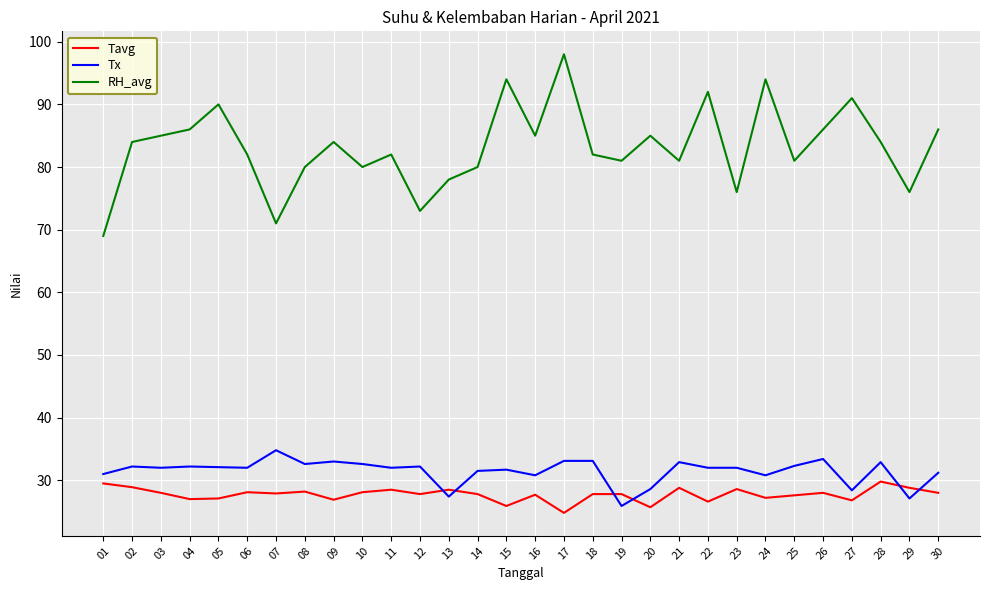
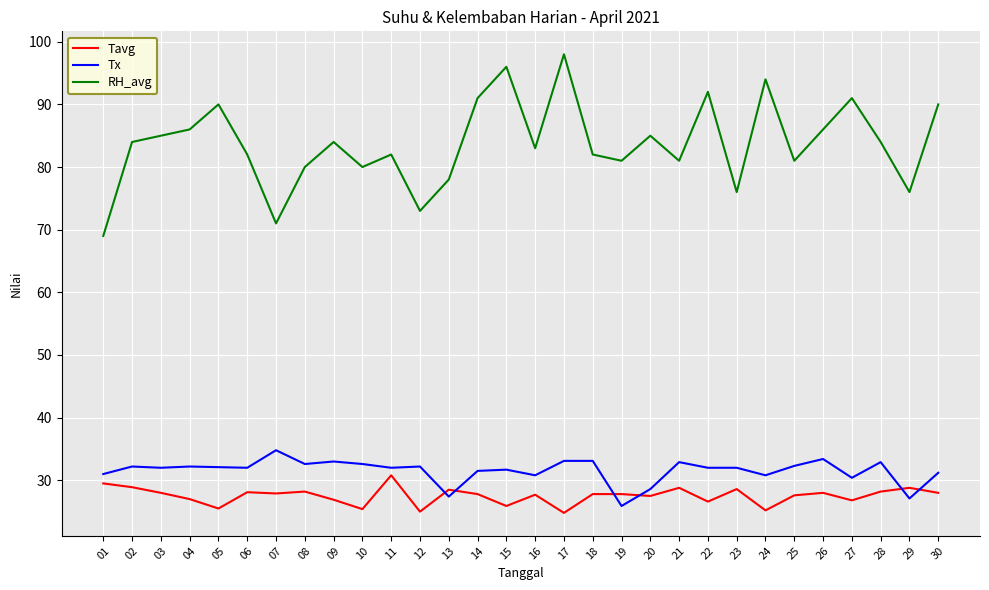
  {
    "Tavg": {
      "01": 30,
      "02": 29,
      "03": 28,
      "04": 27,
-     "05": 27,
+     "05": 26,
      "06": 28,
      "07": 28,
      "08": 28,
      "09": 27,
-     "10": 28,
-     "11": 29,
-     "12": 28,
+     "10": 25,
+     "11": 31,
+     "12": 25,
      "13": 29,
      "14": 28,
      "15": 26,
      "16": 28,
      "17": 25,
      "18": 28,
      "19": 28,
-     "20": 26,
+     "20": 28,
      "21": 29,
      "22": 27,
      "23": 29,
-     "24": 27,
+     "24": 25,
      "25": 28,
      "26": 28,
      "27": 27,
-     "28": 30,
+     "28": 28,
      "29": 29,
      "30": 28
    },
    "Tx": {
      "01": 31,
      "02": 32,
      "03": 32,
      "04": 32,
      "05": 32,
      "06": 32,
      "07": 35,
      "08": 33,
      "09": 33,
      "10": 33,
      "11": 32,
      "12": 32,
      "13": 27,
      "14": 32,
      "15": 32,
      "16": 31,
      "17": 33,
      "18": 33,
      "19": 26,
      "20": 29,
      "21": 33,
      "22": 32,
      "23": 32,
      "24": 31,
      "25": 32,
      "26": 33,
-     "27": 28,
+     "27": 30,
      "28": 33,
      "29": 27,
      "30": 31
    },
    "RH_avg": {
      "01": 69,
      "02": 84,
      "03": 85,
      "04": 86,
      "05": 90,
      "06": 82,
      "07": 71,
      "08": 80,
      "09": 84,
      "10": 80,
      "11": 82,
      "12": 73,
      "13": 78,
-     "14": 80,
-     "15": 94,
-     "16": 85,
+     "14": 91,
+     "15": 96,
+     "16": 83,
      "17": 98,
      "18": 82,
      "19": 81,
      "20": 85,
      "21": 81,
      "22": 92,
      "23": 76,
      "24": 94,
      "25": 81,
      "26": 86,
      "27": 91,
      "28": 84,
      "29": 76,
-     "30": 86
+     "30": 90
    }
  }
